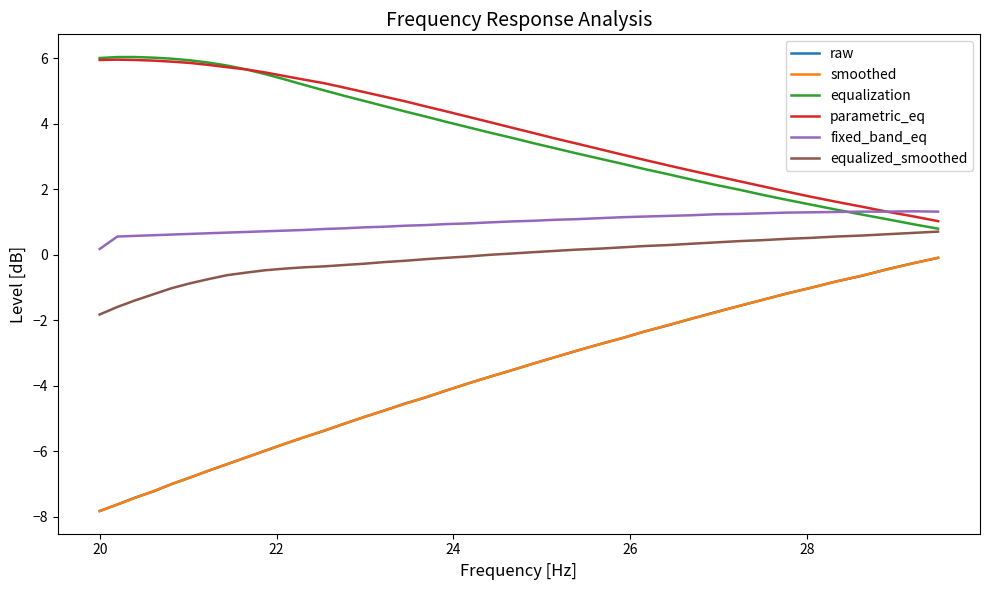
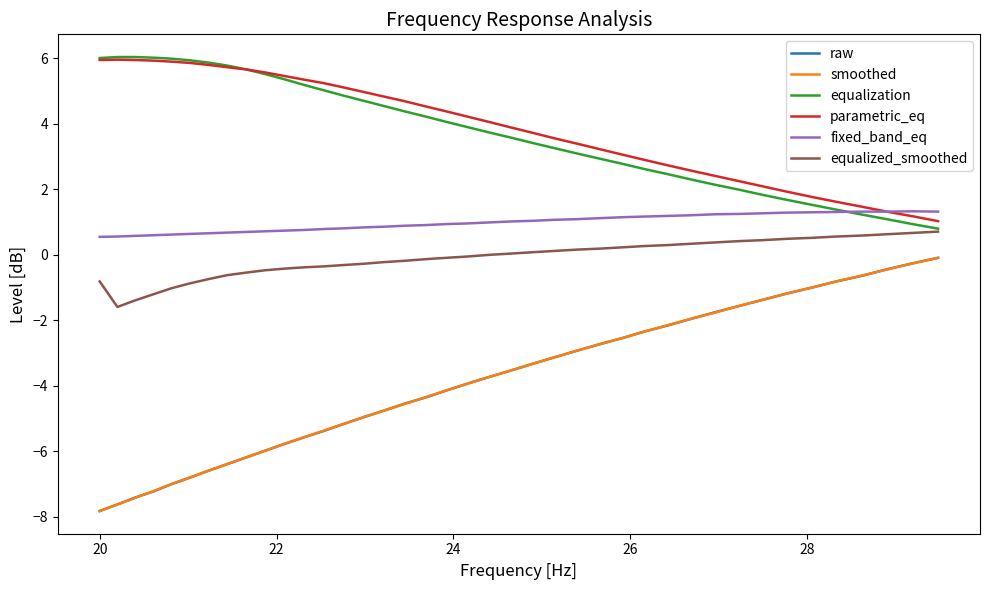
  {
    "fixed_band_eq": {
-     "20": 0.2
+     "20": 0.5
    },
    "equalized_smoothed": {
-     "20": -1.8
+     "20": -0.8
    }
  }
